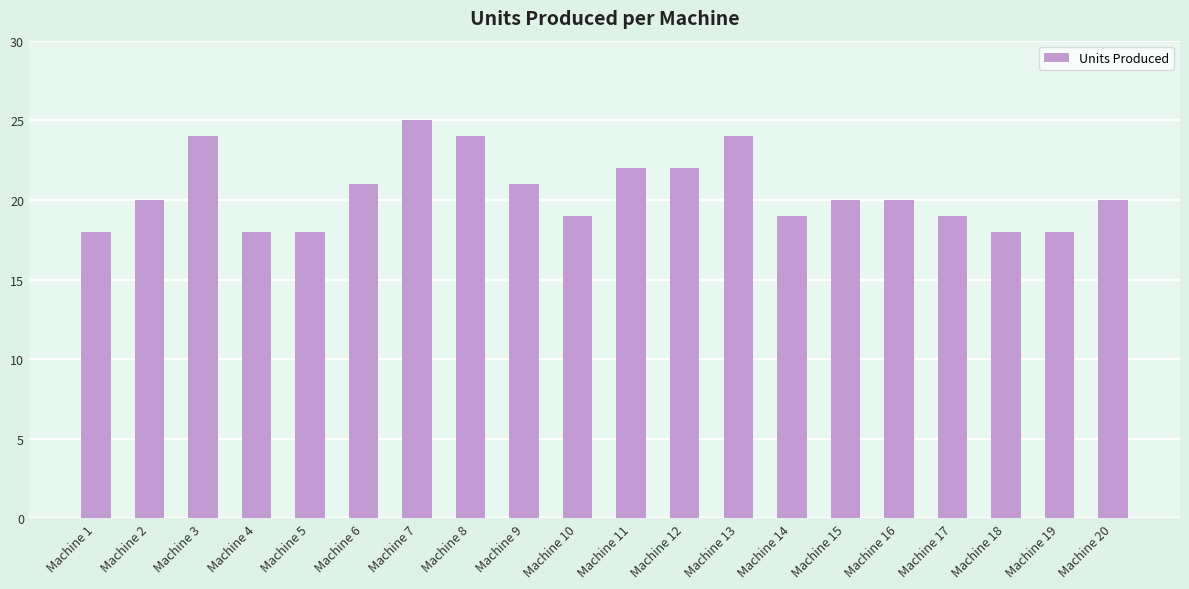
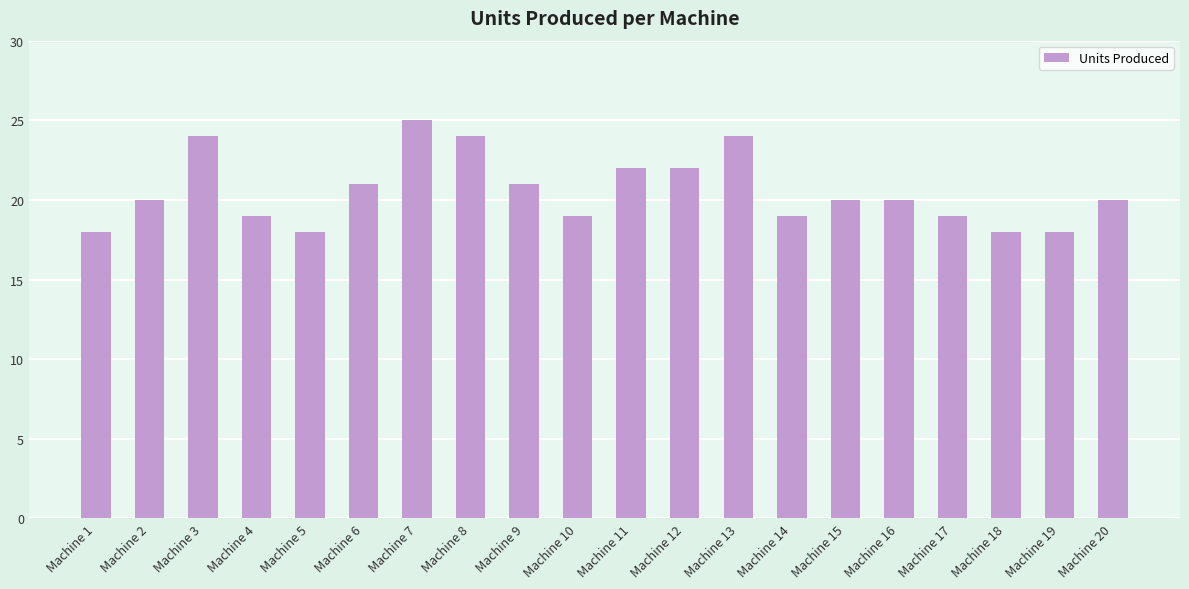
  {
    "Machine 1": 18,
    "Machine 2": 20,
    "Machine 3": 24,
-   "Machine 4": 18,
+   "Machine 4": 19,
    "Machine 5": 18,
    "Machine 6": 21,
    "Machine 7": 25,
    "Machine 8": 24,
    "Machine 9": 21,
    "Machine 10": 19,
    "Machine 11": 22,
    "Machine 12": 22,
    "Machine 13": 24,
    "Machine 14": 19,
    "Machine 15": 20,
    "Machine 16": 20,
    "Machine 17": 19,
    "Machine 18": 18,
    "Machine 19": 18,
    "Machine 20": 20
  }
